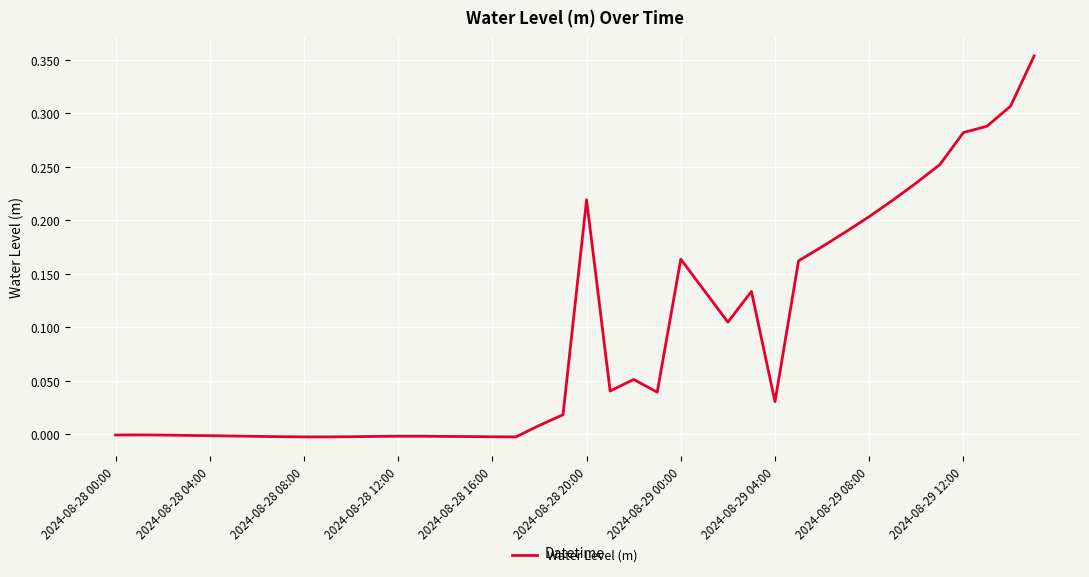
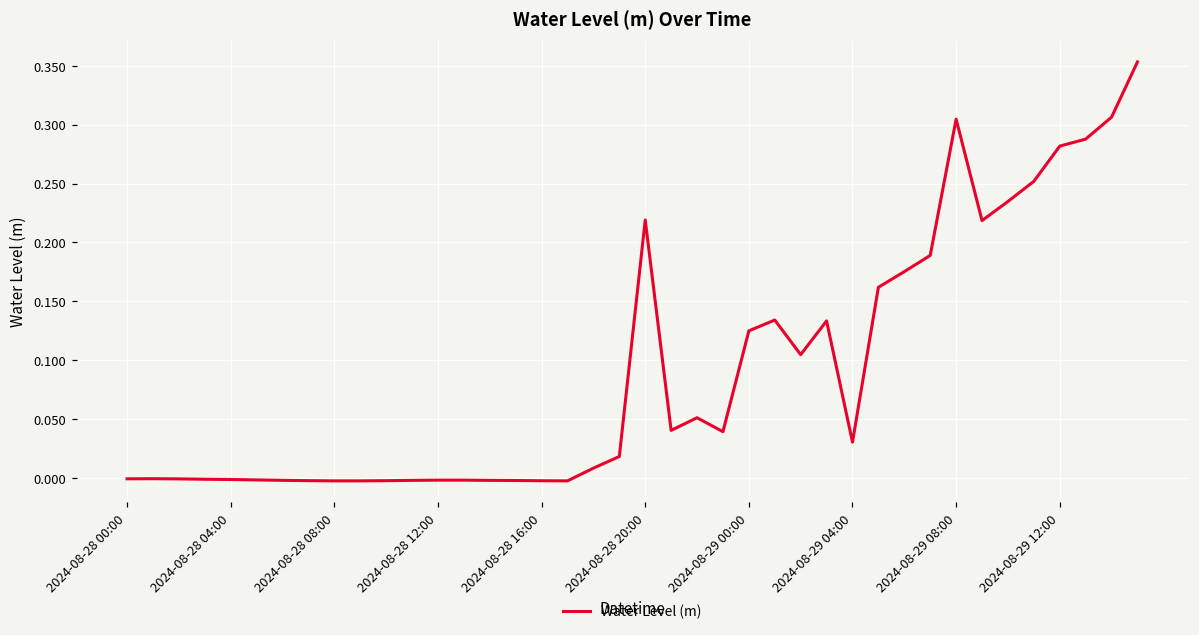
  {
    "2024-08-28 00:00": -0.001,
    "2024-08-28 04:00": -0.001,
    "2024-08-28 08:00": -0.003,
    "2024-08-28 12:00": -0.002,
    "2024-08-28 16:00": -0.003,
    "2024-08-28 20:00": 0.219,
-   "2024-08-29 00:00": 0.163,
+   "2024-08-29 00:00": 0.125,
    "2024-08-29 04:00": 0.030,
-   "2024-08-29 08:00": 0.203,
+   "2024-08-29 08:00": 0.305,
    "2024-08-29 12:00": 0.282
  }
